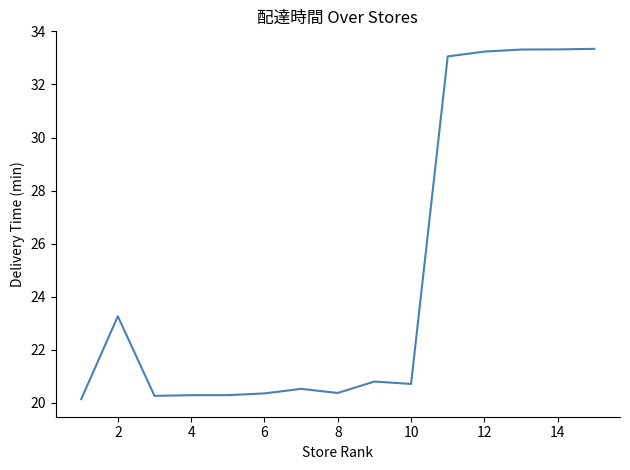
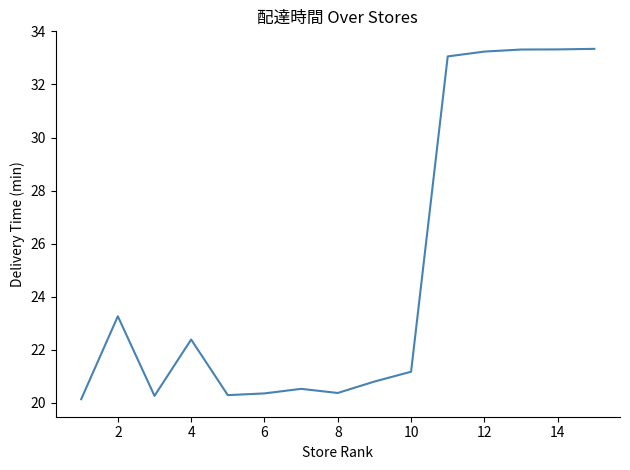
  {
    "2": 23.3,
-   "4": 20.3,
+   "4": 22.4,
    "6": 20.3,
    "8": 20.4,
-   "10": 20.7,
+   "10": 21.2,
    "12": 33.2,
    "14": 33.3
  }
